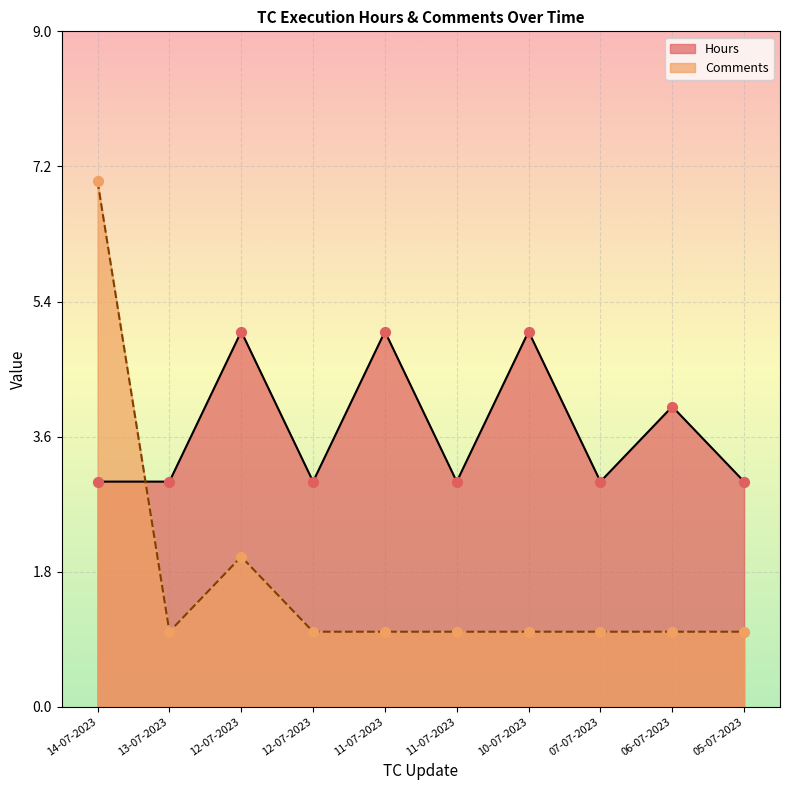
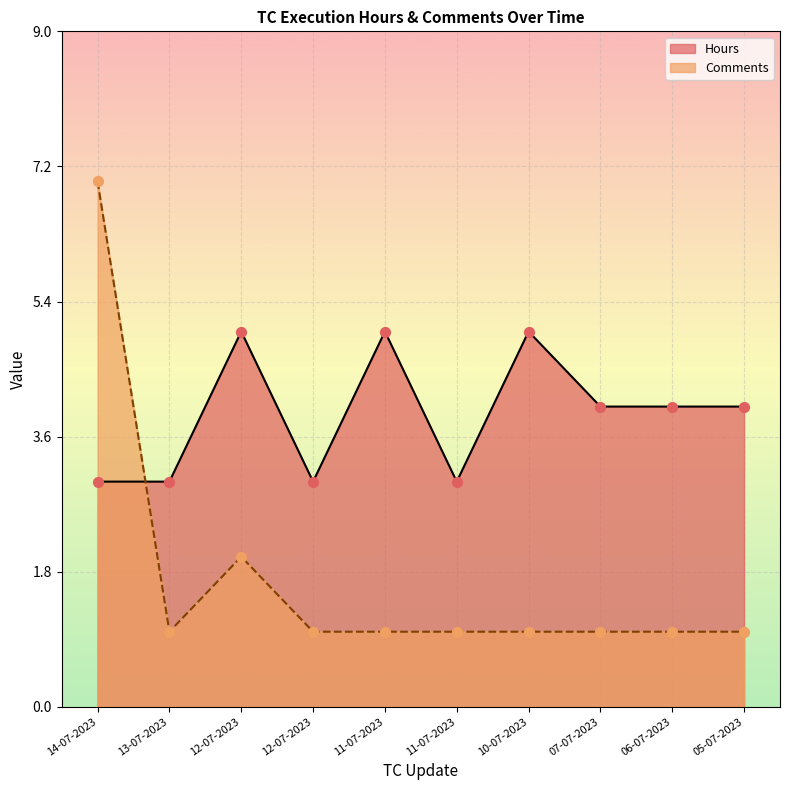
  {
    "Hours": {
      "14-07-2023": 3,
      "13-07-2023": 3,
      "10-07-2023": 5,
-     "07-07-2023": 3,
+     "07-07-2023": 4,
      "06-07-2023": 4,
-     "05-07-2023": 3
+     "05-07-2023": 4
    },
    "Comments": {
      "14-07-2023": 7,
      "13-07-2023": 1,
      "10-07-2023": 1,
      "07-07-2023": 1,
      "06-07-2023": 1,
      "05-07-2023": 1
    }
  }
